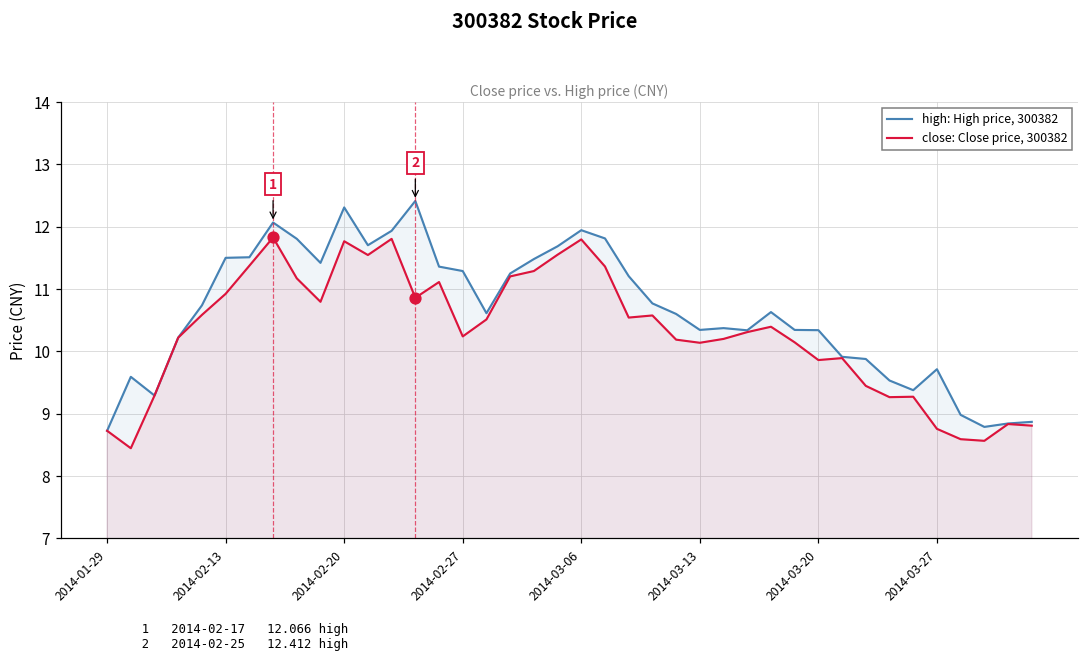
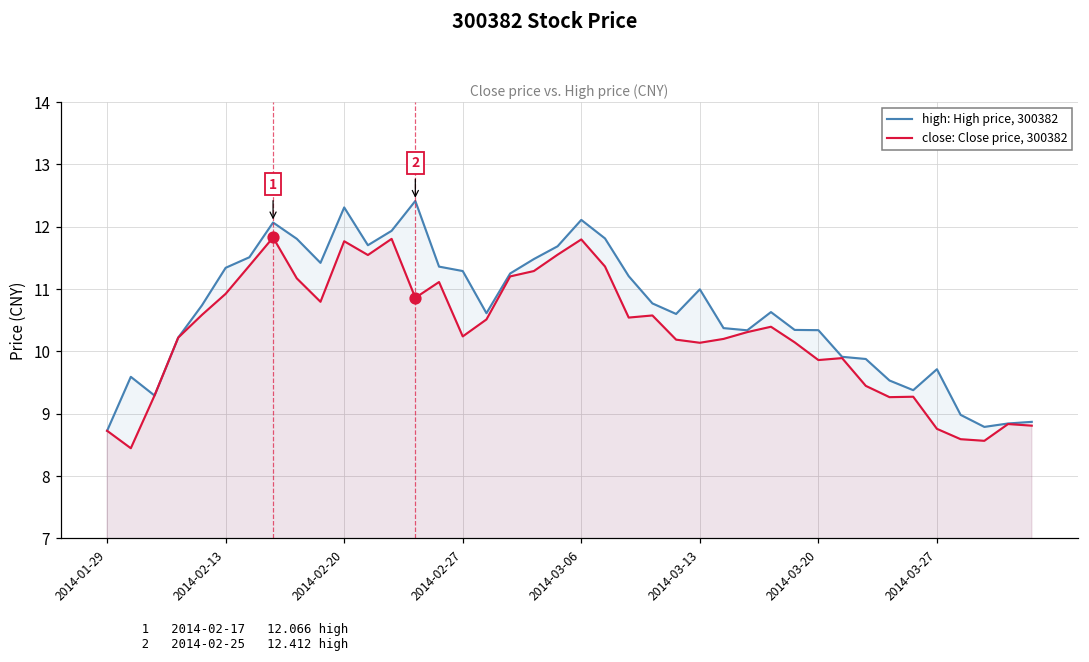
  {
    "high: High price, 300382": {
-     "2014-02-13": 11.5,
+     "2014-02-13": 11.3,
      "2014-02-20": 12.3,
      "2014-02-27": 11.3,
-     "2014-03-06": 11.9,
-     "2014-03-13": 10.3,
+     "2014-03-06": 12.1,
+     "2014-03-13": 11.0,
      "2014-03-20": 10.3,
      "2014-03-27": 9.7
    }
  }
